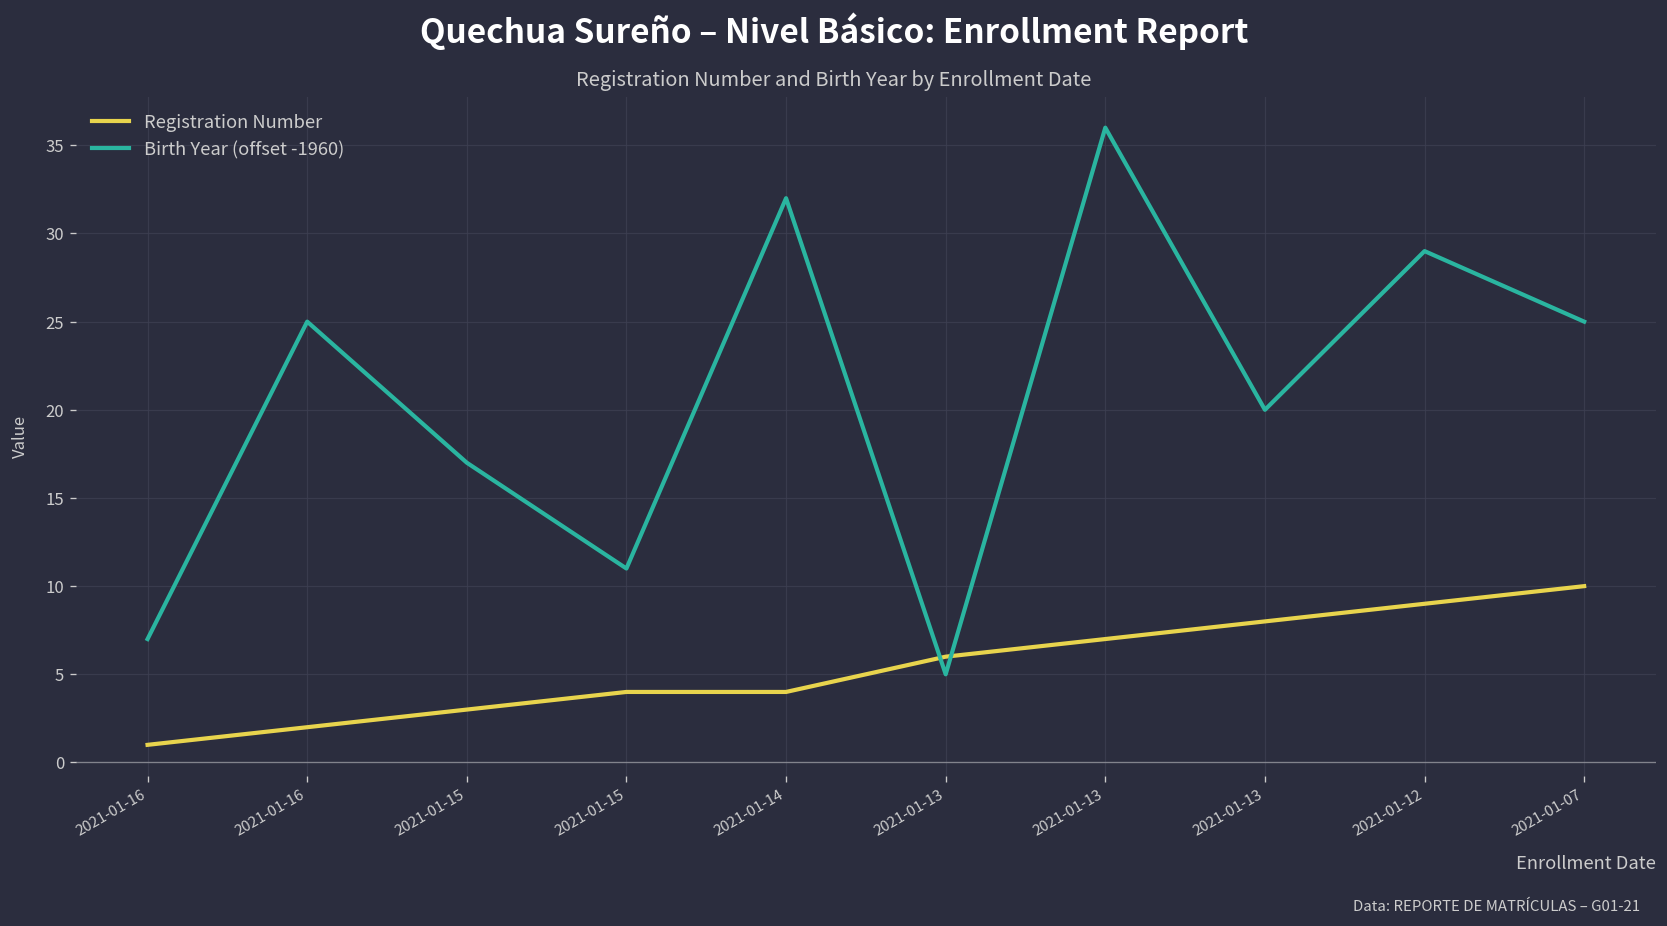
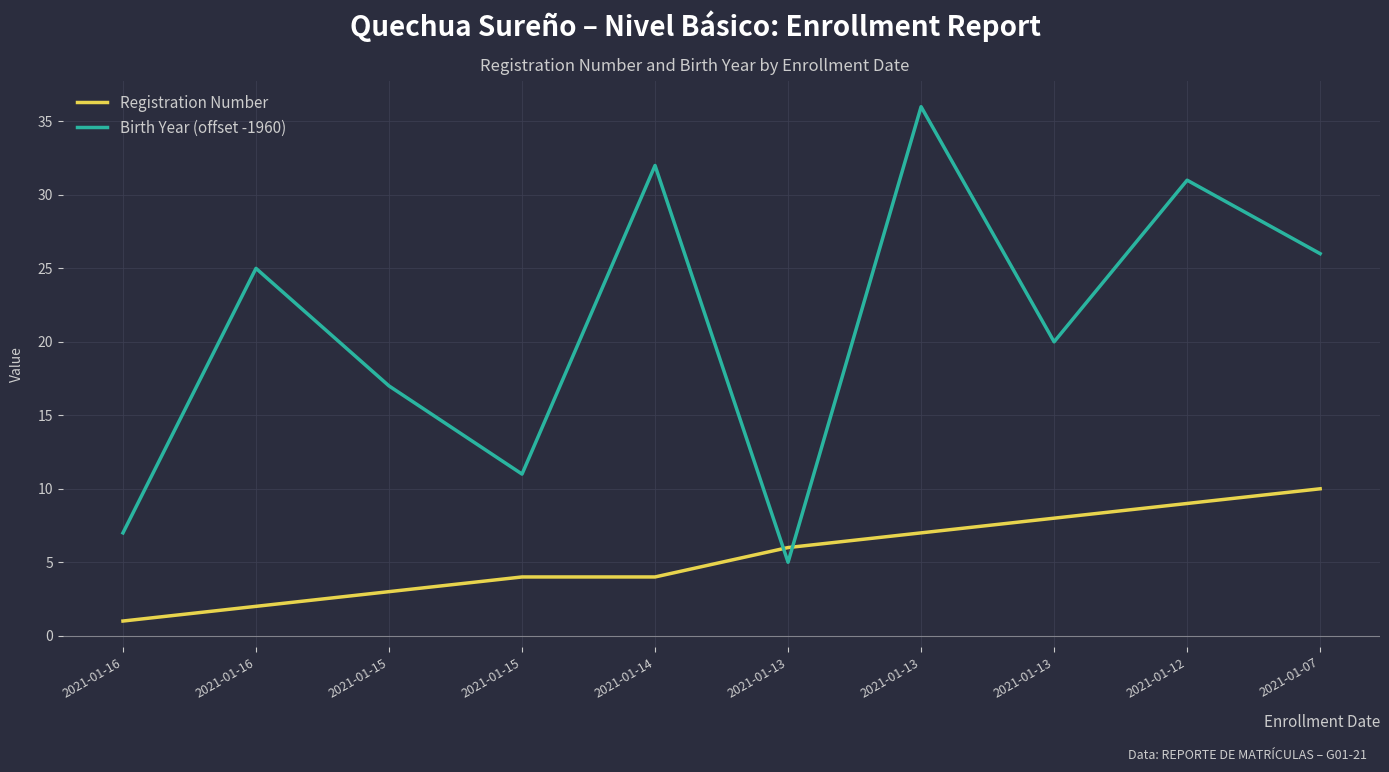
  {
    "Registration Number": {
      "2021-01-14": 4.0,
      "2021-01-12": 9.0,
      "2021-01-07": 10.0
    },
    "Birth Year (offset -1960)": {
      "2021-01-14": 32.0,
-     "2021-01-12": 29.0,
-     "2021-01-07": 25.0
+     "2021-01-12": 31.0,
+     "2021-01-07": 26.0
    }
  }
